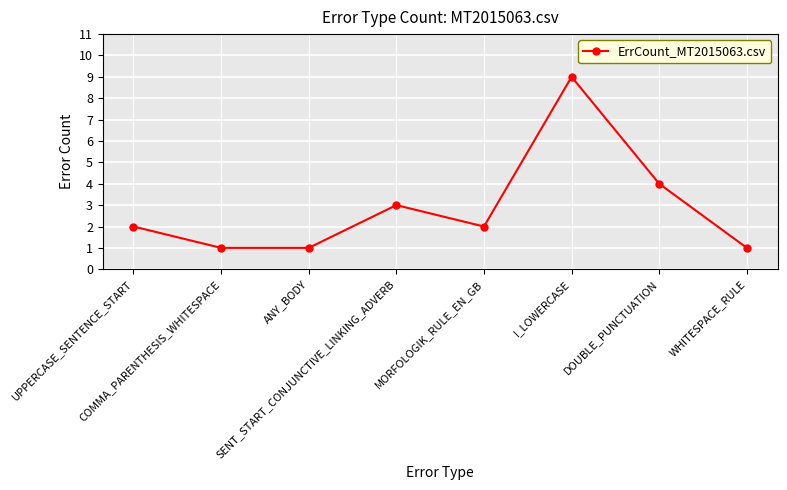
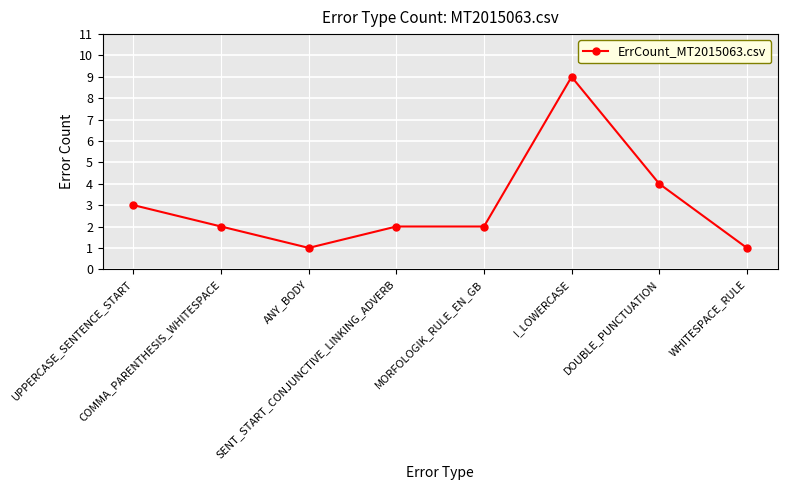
  {
-   "UPPERCASE_SENTENCE_START": 2,
-   "COMMA_PARENTHESIS_WHITESPACE": 1,
+   "UPPERCASE_SENTENCE_START": 3,
+   "COMMA_PARENTHESIS_WHITESPACE": 2,
    "ANY_BODY": 1,
-   "SENT_START_CONJUNCTIVE_LINKING_ADVERB": 3,
+   "SENT_START_CONJUNCTIVE_LINKING_ADVERB": 2,
    "MORFOLOGIK_RULE_EN_GB": 2,
    "I_LOWERCASE": 9,
    "DOUBLE_PUNCTUATION": 4,
    "WHITESPACE_RULE": 1
  }
